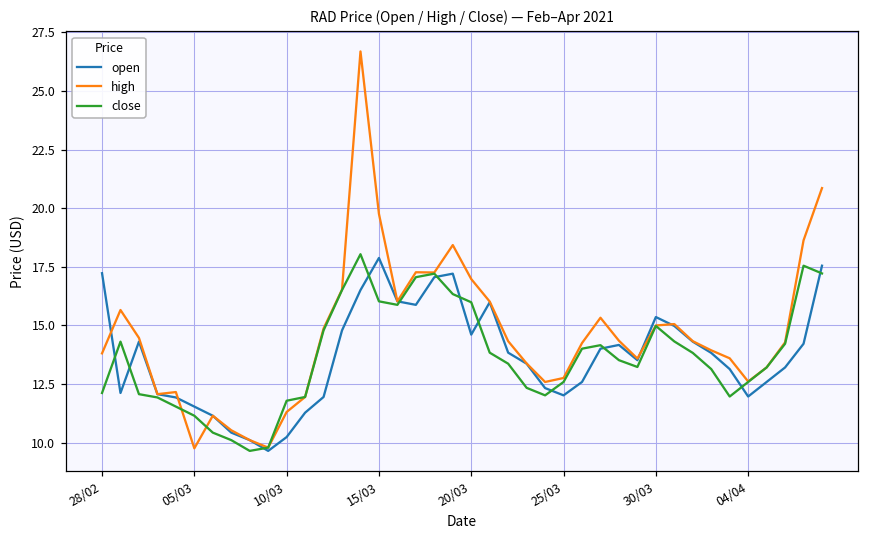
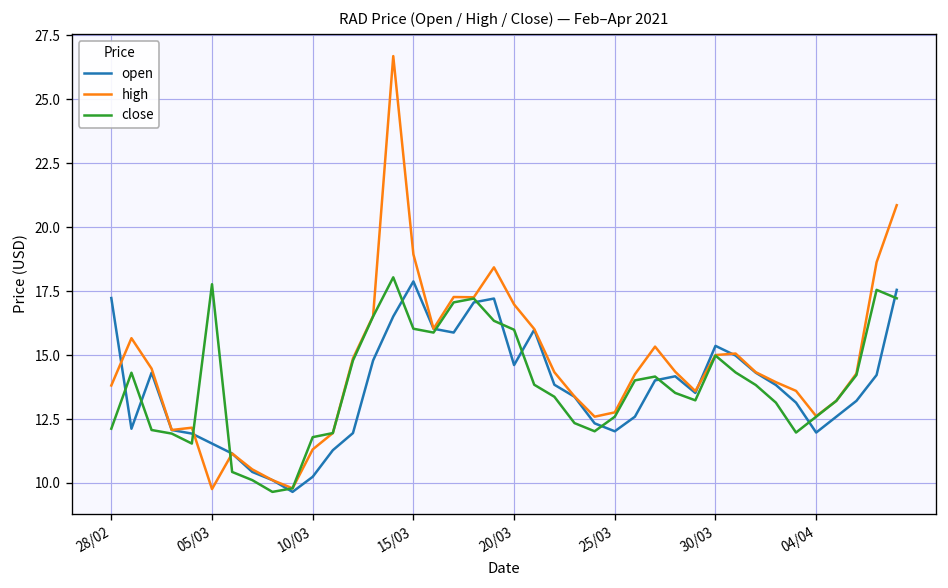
  {
    "open": {
      "28/02": 17.2,
      "05/03": 11.5,
      "10/03": 10.2,
      "15/03": 17.9,
      "20/03": 14.6,
      "25/03": 12.0,
      "30/03": 15.4,
      "04/04": 12.0
    },
    "high": {
      "28/02": 13.8,
      "05/03": 9.8,
      "10/03": 11.3,
-     "15/03": 19.8,
+     "15/03": 18.9,
      "20/03": 17.0,
      "25/03": 12.8
    },
    "close": {
      "28/02": 12.1,
-     "05/03": 11.2,
+     "05/03": 17.8,
      "10/03": 11.8,
      "15/03": 16.0,
      "20/03": 16.0,
      "25/03": 12.6
    }
  }
